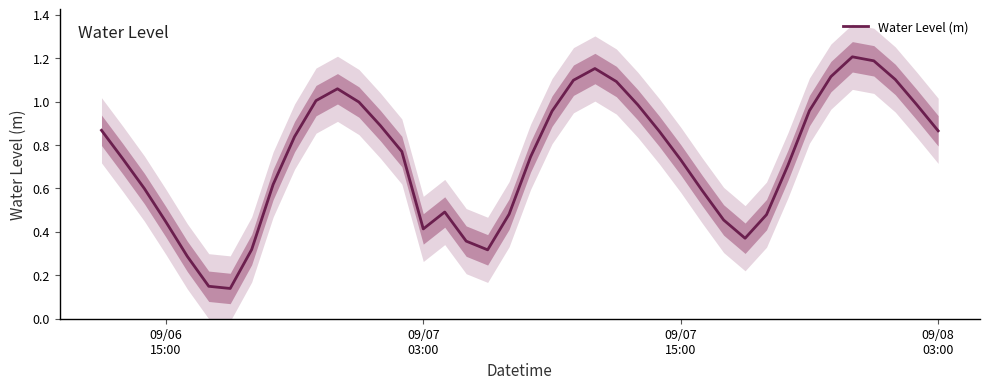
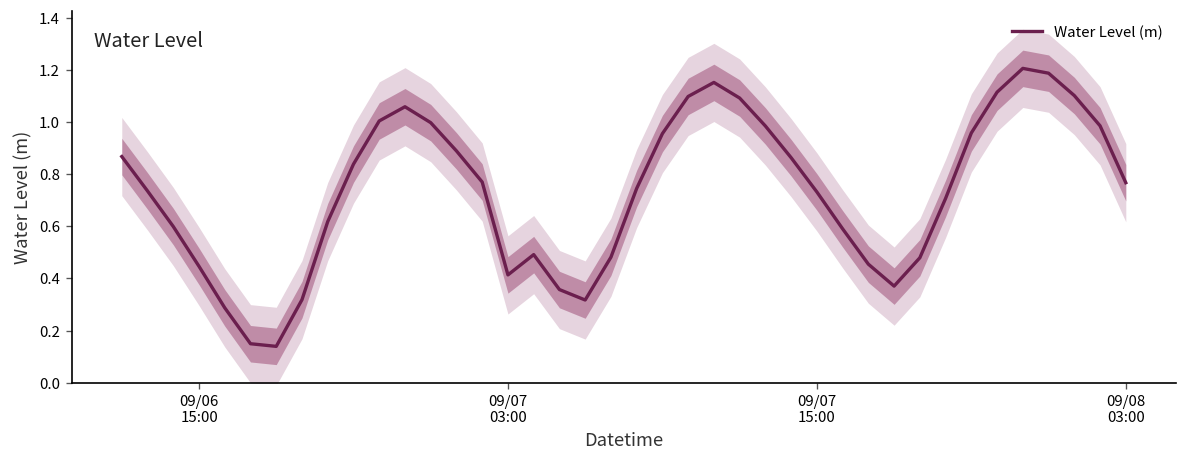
  {
    "Water Level (m)": {
      "09/06 15:00": 0.45,
      "09/07 03:00": 0.41,
      "09/07 15:00": 0.73,
-     "09/08 03:00": 0.86
+     "09/08 03:00": 0.77
    }
  }
